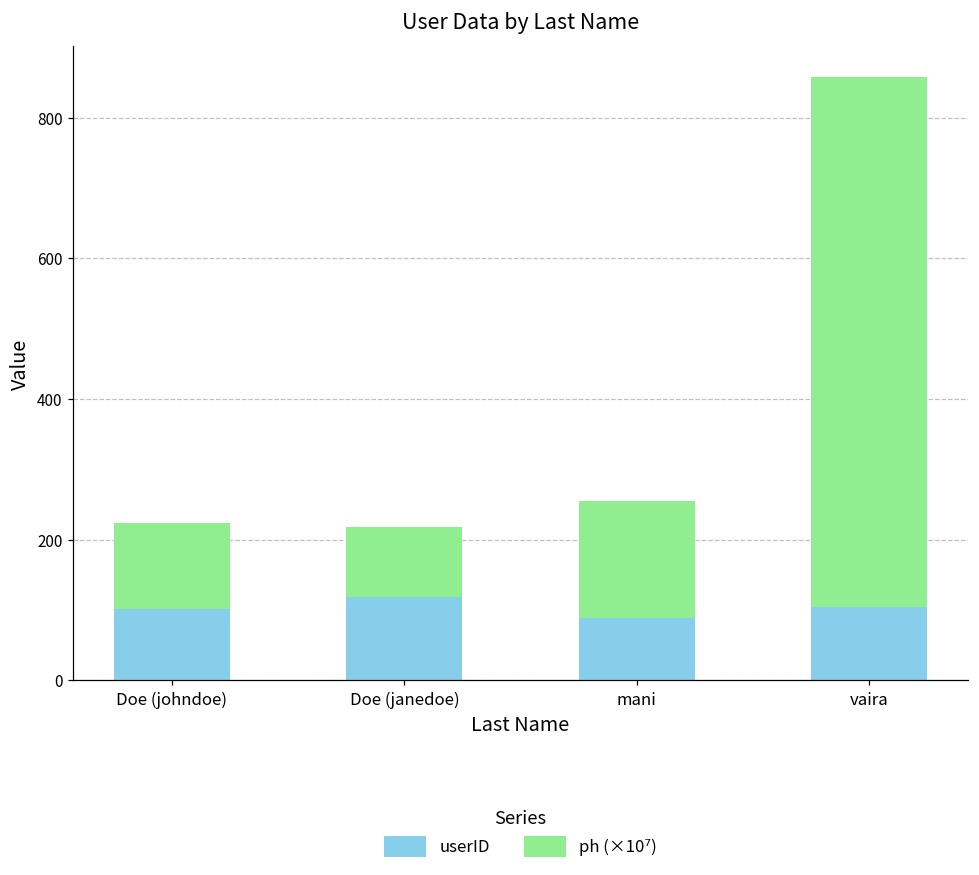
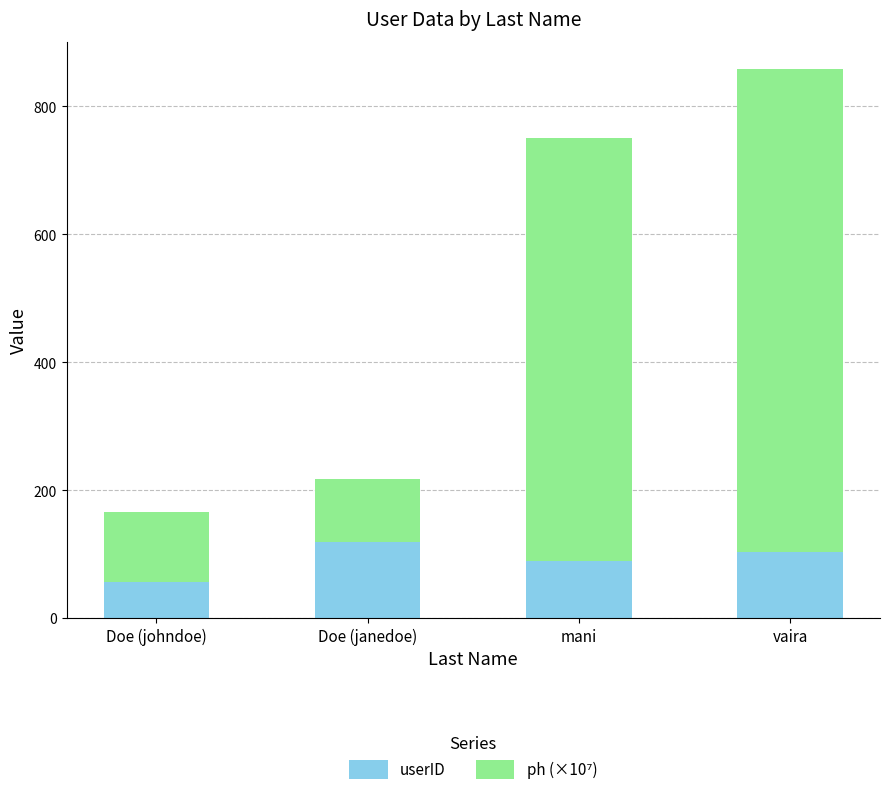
  {
    "userID": {
-     "Doe (johndoe)": 100,
+     "Doe (johndoe)": 60,
      "Doe (janedoe)": 120,
      "mani": 90,
      "vaira": 100
    },
    "ph (×10⁷)": {
-     "Doe (johndoe)": 120,
+     "Doe (johndoe)": 110,
      "Doe (janedoe)": 100,
-     "mani": 170,
+     "mani": 660,
      "vaira": 750
    }
  }
